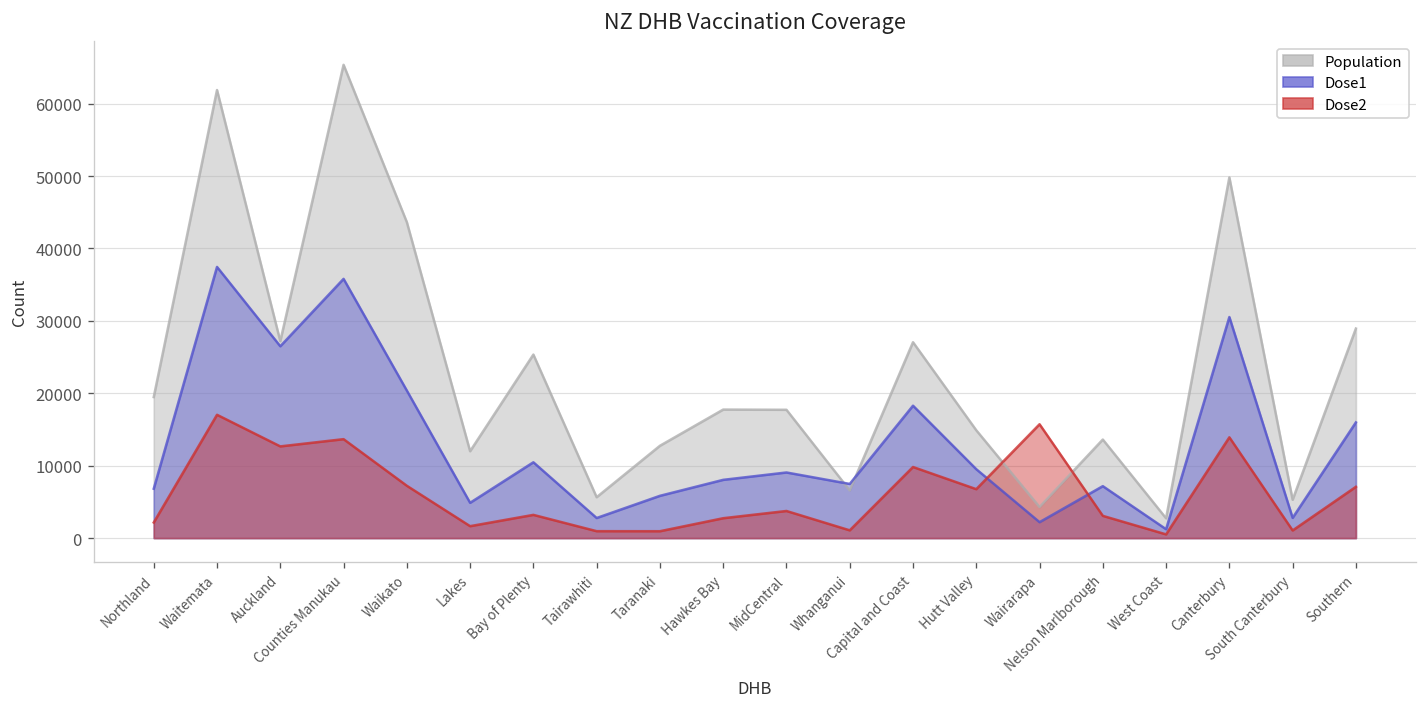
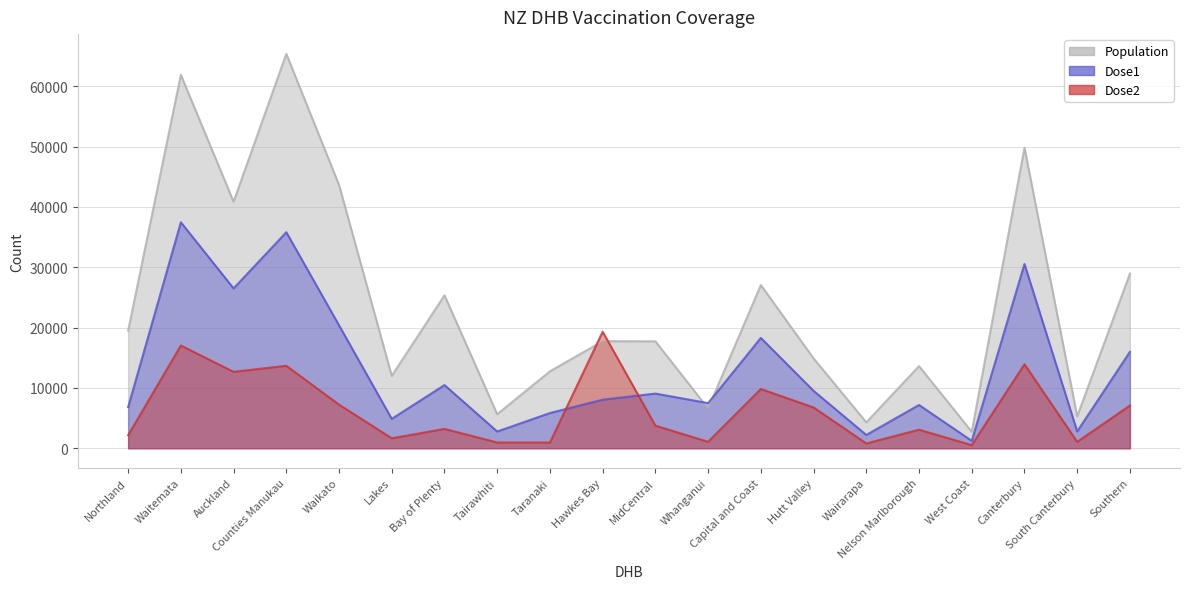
  {
    "Population": {
      "Northland": 19000,
      "Waitemata": 62000,
-     "Auckland": 27000,
+     "Auckland": 41000,
      "Counties Manukau": 65000,
      "Waikato": 44000,
      "Lakes": 12000,
      "Bay of Plenty": 25000,
      "Tairawhiti": 6000,
      "Taranaki": 13000,
      "Hawkes Bay": 18000,
      "MidCentral": 18000,
      "Whanganui": 7000,
      "Capital and Coast": 27000,
      "Hutt Valley": 15000,
      "Wairarapa": 4000,
      "Nelson Marlborough": 14000,
      "West Coast": 3000,
      "Canterbury": 50000,
      "South Canterbury": 5000,
      "Southern": 29000
    },
    "Dose1": {
      "Northland": 7000,
      "Waitemata": 37000,
      "Auckland": 26000,
      "Counties Manukau": 36000,
      "Waikato": 20000,
      "Lakes": 5000,
      "Bay of Plenty": 10000,
      "Tairawhiti": 3000,
      "Taranaki": 6000,
      "Hawkes Bay": 8000,
      "MidCentral": 9000,
      "Whanganui": 7000,
      "Capital and Coast": 18000,
      "Hutt Valley": 10000,
      "Wairarapa": 2000,
      "Nelson Marlborough": 7000,
      "West Coast": 1000,
      "Canterbury": 31000,
      "South Canterbury": 3000,
      "Southern": 16000
    },
    "Dose2": {
      "Northland": 2000,
      "Waitemata": 17000,
      "Auckland": 13000,
      "Counties Manukau": 14000,
      "Waikato": 7000,
      "Lakes": 2000,
      "Bay of Plenty": 3000,
      "Tairawhiti": 1000,
      "Taranaki": 1000,
-     "Hawkes Bay": 3000,
+     "Hawkes Bay": 19000,
      "MidCentral": 4000,
      "Whanganui": 1000,
      "Capital and Coast": 10000,
      "Hutt Valley": 7000,
-     "Wairarapa": 16000,
+     "Wairarapa": 1000,
      "Nelson Marlborough": 3000,
      "West Coast": 1000,
      "Canterbury": 14000,
      "South Canterbury": 1000,
      "Southern": 7000
    }
  }
